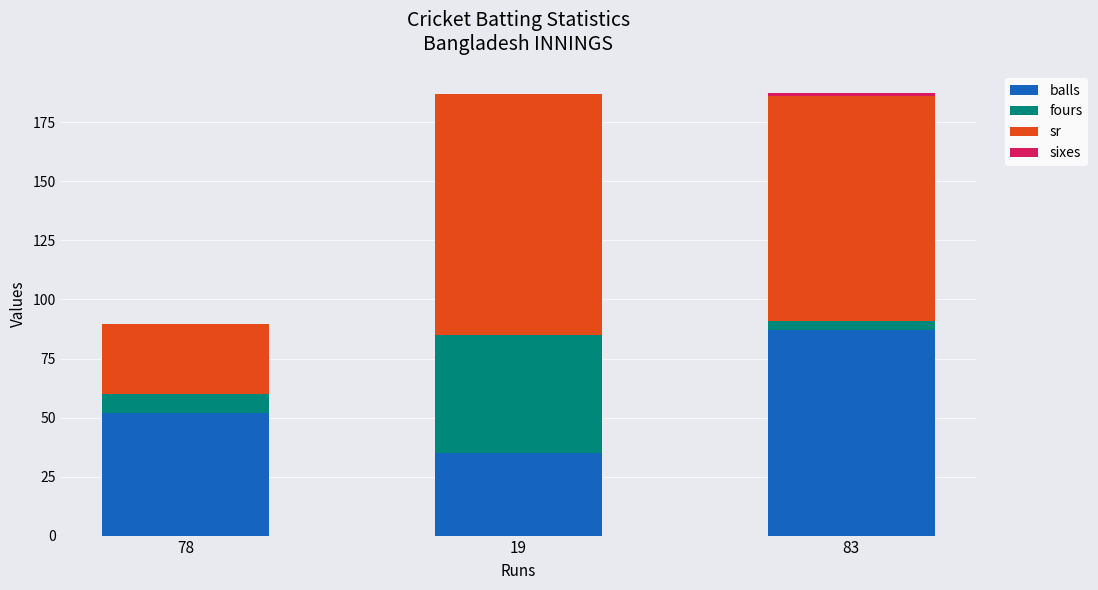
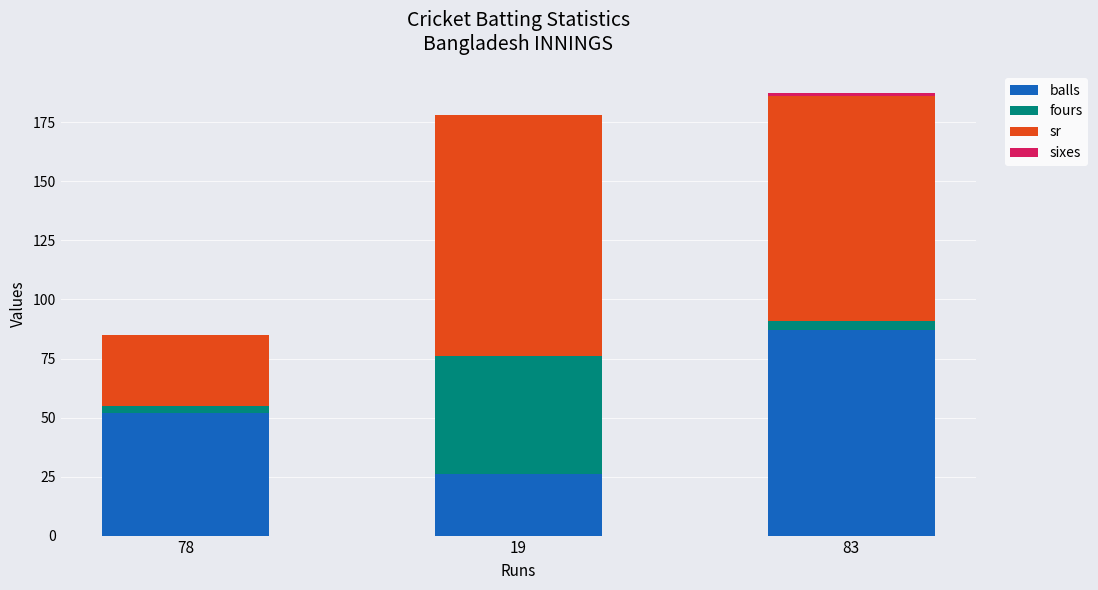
  {
    "balls": {
      "78": 52,
-     "19": 35,
+     "19": 26,
      "83": 87
    },
    "fours": {
-     "78": 8,
+     "78": 3,
      "19": 50,
      "83": 4
    },
    "sr": {
      "78": 30,
      "19": 102,
      "83": 95
    },
    "sixes": {
      "78": 0,
      "19": 0
    }
  }
